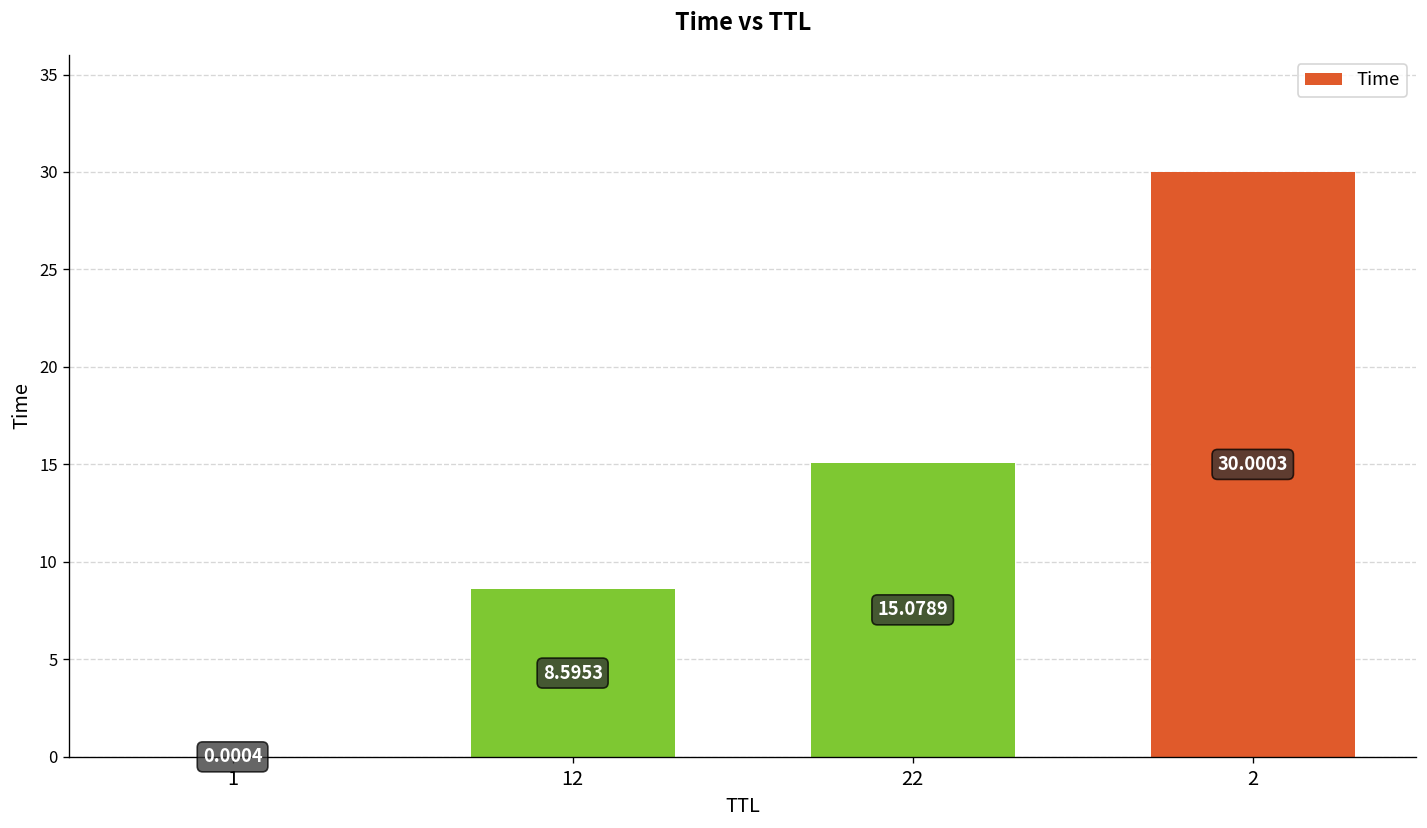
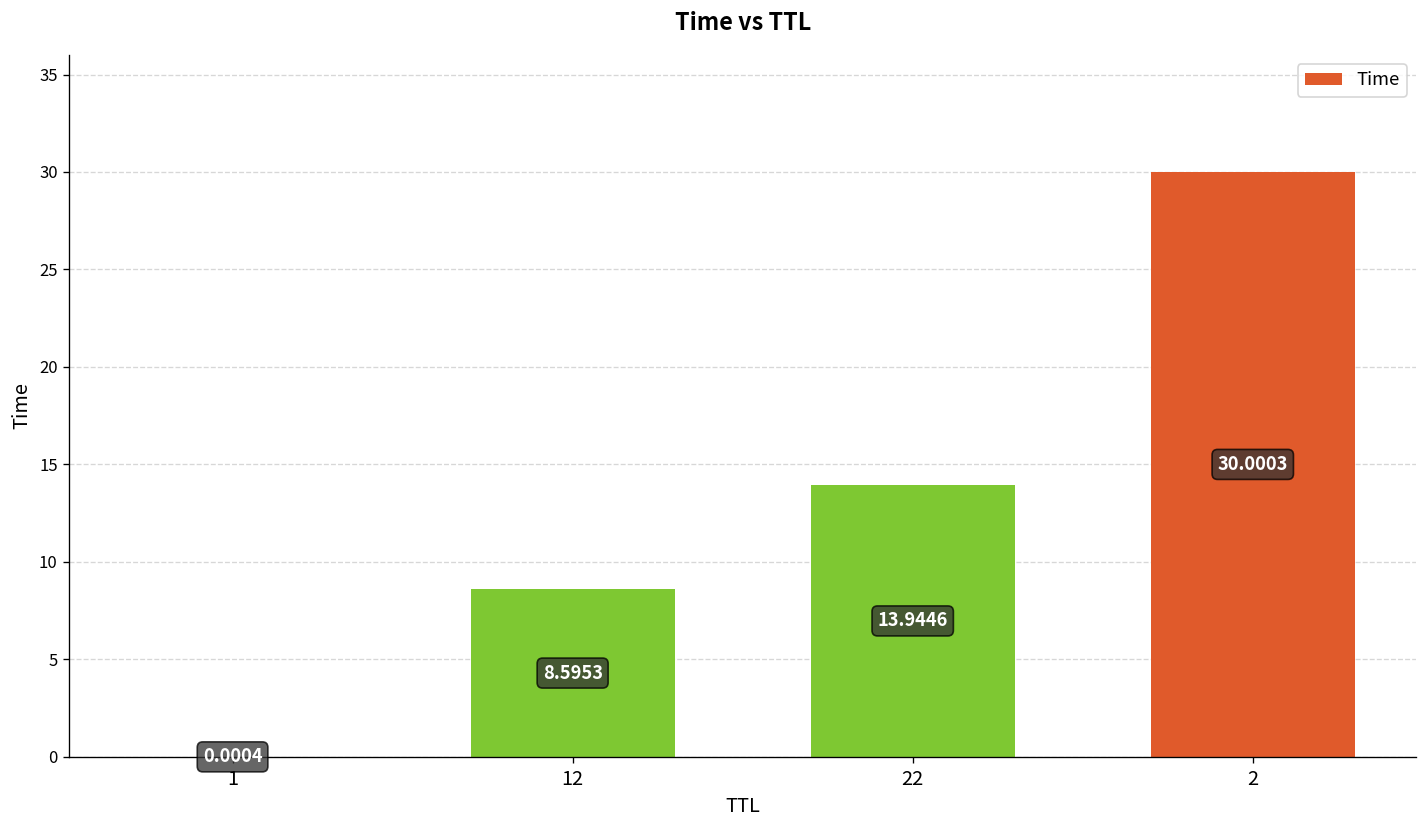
  {
-   "22": 15.0789
+   "22": 13.9446
  }
